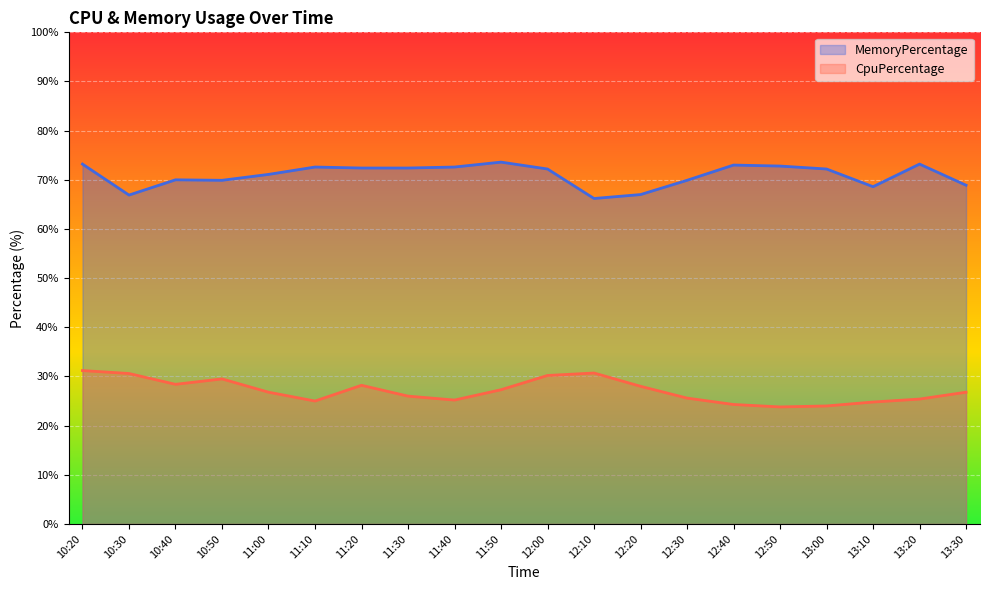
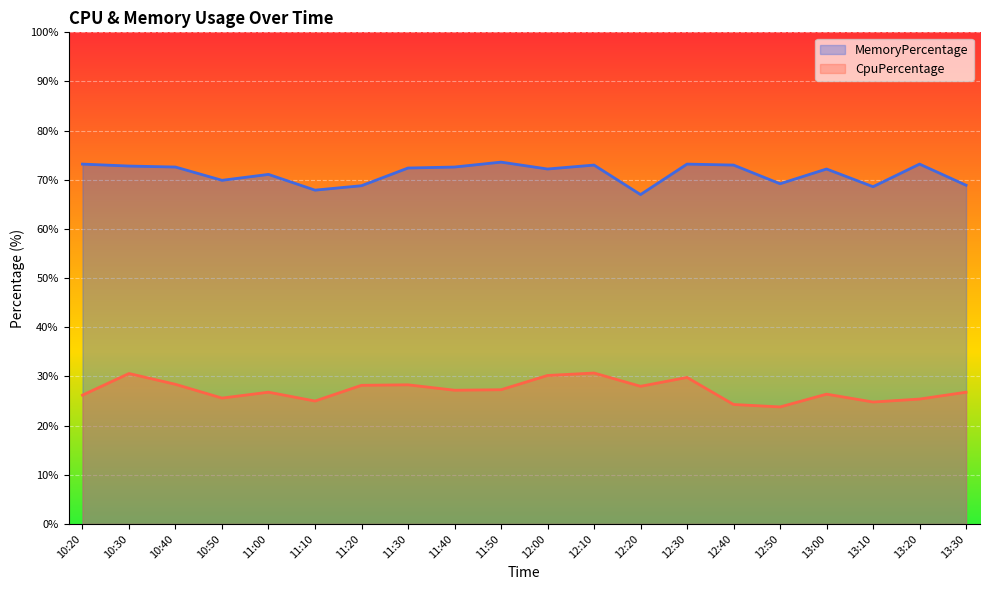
  {
    "MemoryPercentage": {
      "10:20": "73%",
-     "10:30": "67%",
-     "10:40": "70%",
+     "10:30": "73%",
+     "10:40": "73%",
      "10:50": "70%",
      "11:00": "71%",
-     "11:10": "73%",
-     "11:20": "72%",
+     "11:10": "68%",
+     "11:20": "69%",
      "11:30": "72%",
      "11:40": "73%",
      "11:50": "74%",
      "12:00": "72%",
-     "12:10": "66%",
+     "12:10": "73%",
      "12:20": "67%",
-     "12:30": "70%",
+     "12:30": "73%",
      "12:40": "73%",
-     "12:50": "73%",
+     "12:50": "69%",
      "13:00": "72%",
      "13:10": "69%",
      "13:20": "73%",
      "13:30": "69%"
    },
    "CpuPercentage": {
-     "10:20": "31%",
+     "10:20": "26%",
      "10:30": "31%",
      "10:40": "28%",
-     "10:50": "30%",
+     "10:50": "26%",
      "11:00": "27%",
      "11:10": "25%",
      "11:20": "28%",
-     "11:30": "26%",
-     "11:40": "25%",
+     "11:30": "28%",
+     "11:40": "27%",
      "11:50": "27%",
      "12:00": "30%",
      "12:10": "31%",
      "12:20": "28%",
-     "12:30": "26%",
+     "12:30": "30%",
      "12:40": "24%",
      "12:50": "24%",
-     "13:00": "24%",
+     "13:00": "26%",
      "13:10": "25%",
      "13:20": "25%",
      "13:30": "27%"
    }
  }
